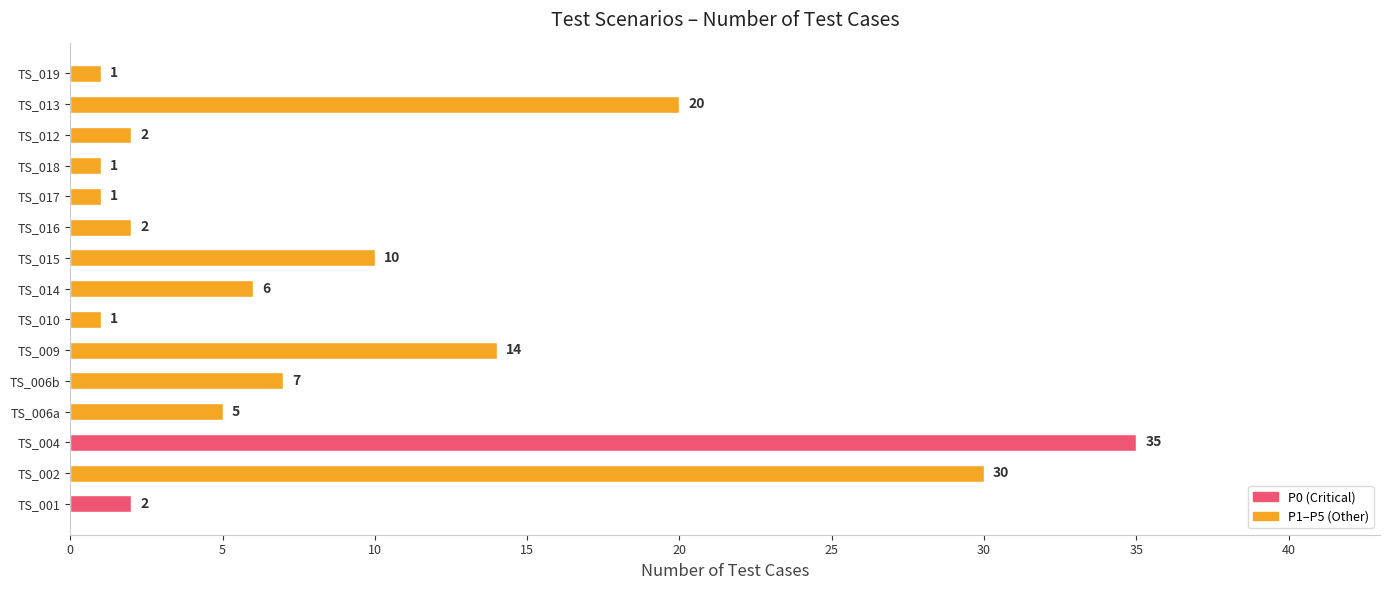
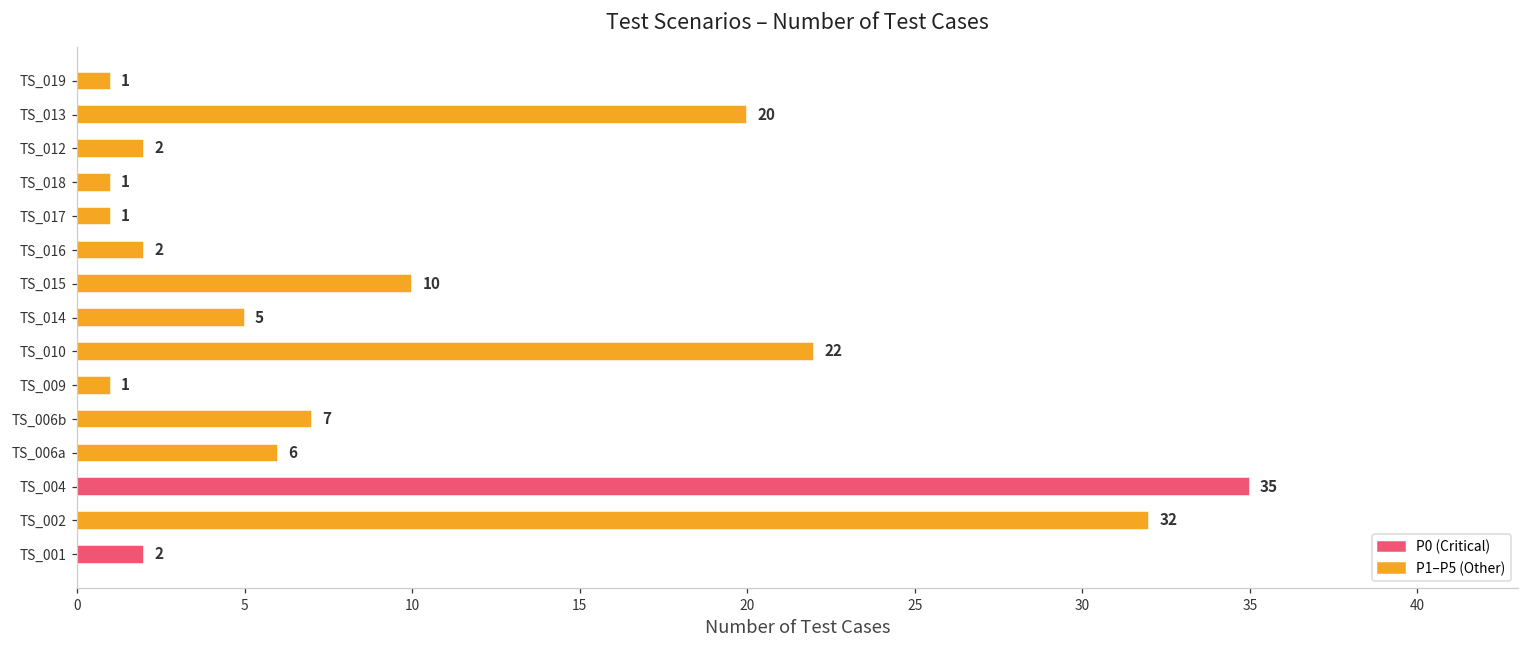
  {
    "TS_019": 1,
    "TS_013": 20,
    "TS_012": 2,
    "TS_018": 1,
    "TS_017": 1,
    "TS_016": 2,
    "TS_015": 10,
-   "TS_014": 6,
-   "TS_010": 1,
-   "TS_009": 14,
+   "TS_014": 5,
+   "TS_010": 22,
+   "TS_009": 1,
    "TS_006b": 7,
-   "TS_006a": 5,
+   "TS_006a": 6,
    "TS_004": 35,
-   "TS_002": 30,
+   "TS_002": 32,
    "TS_001": 2
  }
